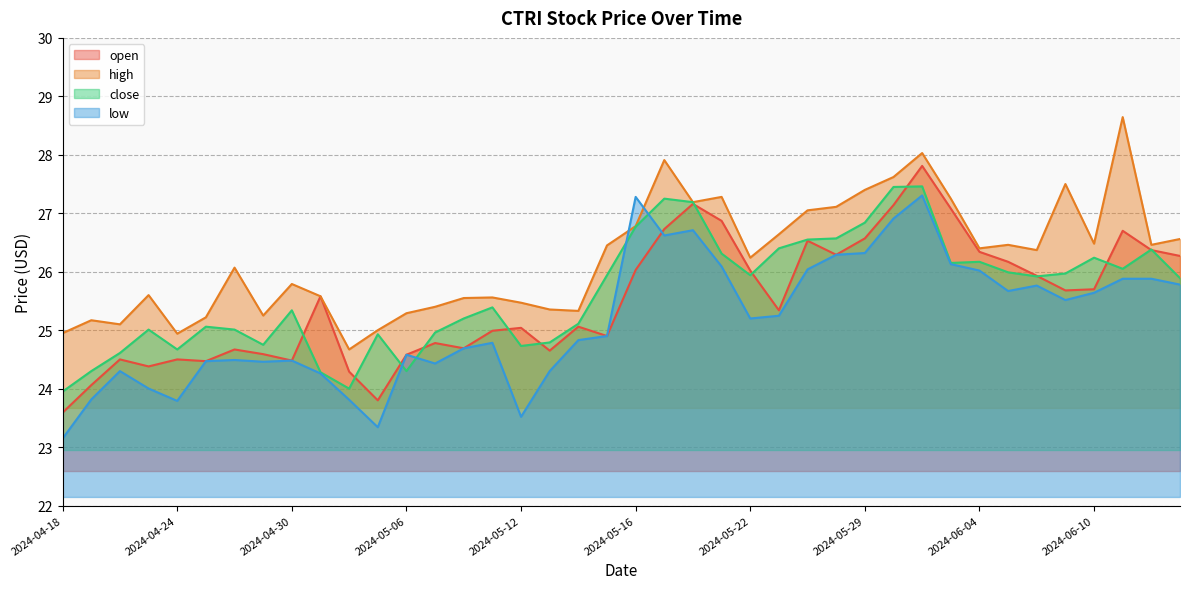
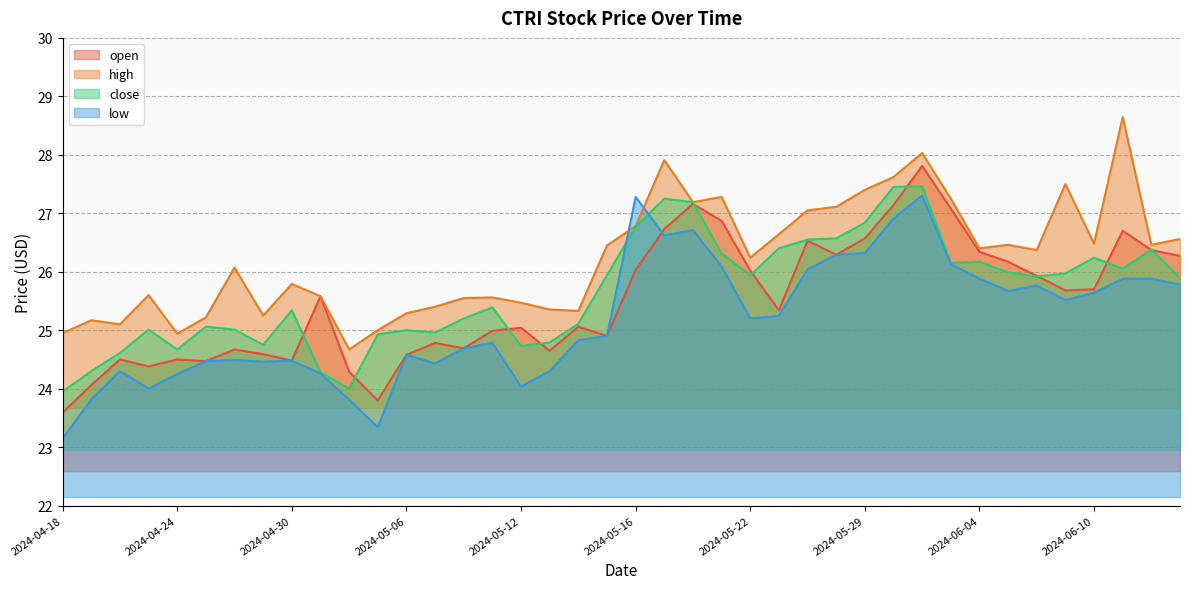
  {
    "close": {
      "2024-04-18": 24.0,
      "2024-04-24": 24.7,
      "2024-04-30": 25.3,
-     "2024-05-06": 24.3,
+     "2024-05-06": 25.0,
      "2024-05-12": 24.7,
      "2024-05-22": 25.9,
      "2024-05-29": 26.8,
      "2024-06-04": 26.2,
      "2024-06-10": 26.2
    },
    "low": {
      "2024-04-18": 23.1,
-     "2024-04-24": 23.8,
-     "2024-05-12": 23.5,
+     "2024-04-24": 24.3,
+     "2024-05-12": 24.0,
      "2024-05-16": 27.3,
      "2024-05-22": 25.2,
      "2024-05-29": 26.3,
-     "2024-06-04": 26.0,
+     "2024-06-04": 25.9,
      "2024-06-10": 25.6
    }
  }
